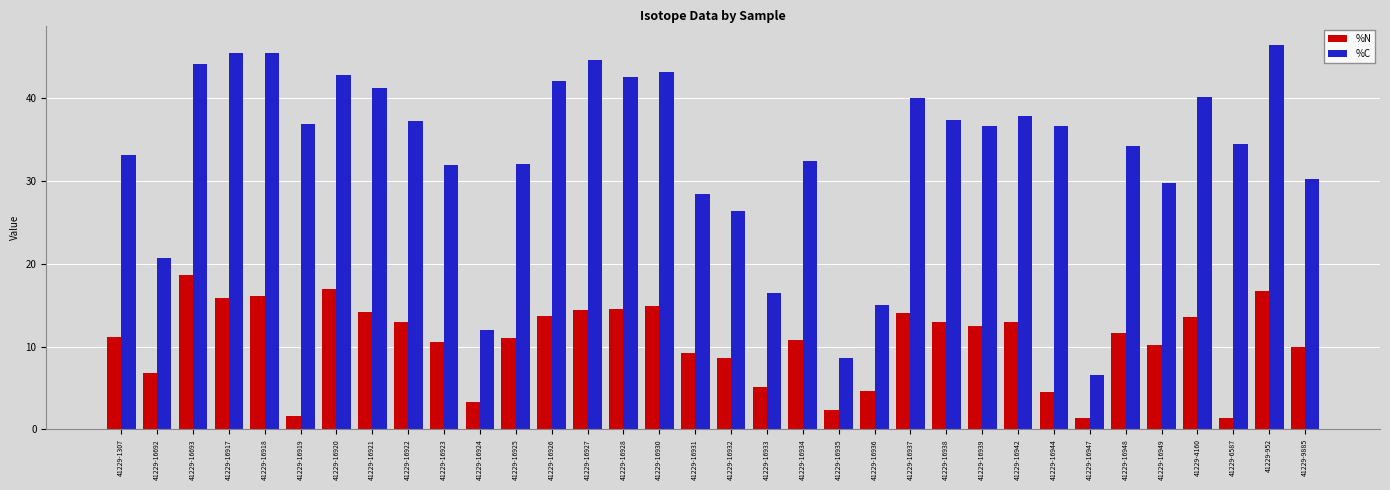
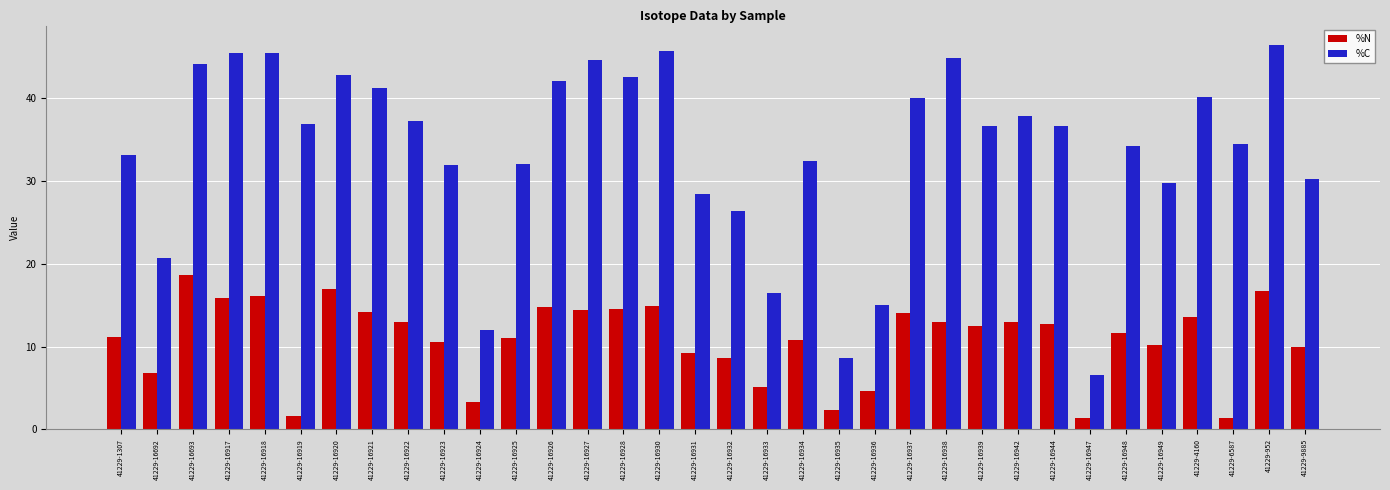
  {
    "%N": {
      "41229-1307": 11,
      "41229-16692": 7,
      "41229-16693": 19,
      "41229-16917": 16,
      "41229-16918": 16,
      "41229-16919": 2,
      "41229-16920": 17,
      "41229-16921": 14,
      "41229-16922": 13,
      "41229-16923": 11,
      "41229-16924": 3,
      "41229-16925": 11,
-     "41229-16926": 14,
+     "41229-16926": 15,
      "41229-16927": 14,
      "41229-16928": 15,
      "41229-16930": 15,
      "41229-16931": 9,
      "41229-16932": 9,
      "41229-16933": 5,
      "41229-16934": 11,
      "41229-16935": 2,
      "41229-16936": 5,
      "41229-16937": 14,
      "41229-16938": 13,
      "41229-16939": 12,
      "41229-16942": 13,
-     "41229-16944": 5,
+     "41229-16944": 13,
      "41229-16947": 1,
      "41229-16948": 12,
      "41229-16949": 10,
      "41229-4160": 14,
      "41229-6587": 1,
      "41229-952": 17,
      "41229-9885": 10
    },
    "%C": {
      "41229-1307": 33,
      "41229-16692": 21,
      "41229-16693": 44,
      "41229-16917": 45,
      "41229-16918": 45,
      "41229-16919": 37,
      "41229-16920": 43,
      "41229-16921": 41,
      "41229-16922": 37,
      "41229-16923": 32,
      "41229-16924": 12,
      "41229-16925": 32,
      "41229-16926": 42,
      "41229-16927": 45,
      "41229-16928": 42,
-     "41229-16930": 43,
+     "41229-16930": 46,
      "41229-16931": 28,
      "41229-16932": 26,
      "41229-16933": 16,
      "41229-16934": 32,
      "41229-16935": 9,
      "41229-16936": 15,
      "41229-16937": 40,
-     "41229-16938": 37,
+     "41229-16938": 45,
      "41229-16939": 37,
      "41229-16942": 38,
      "41229-16944": 37,
      "41229-16947": 7,
      "41229-16948": 34,
      "41229-16949": 30,
      "41229-4160": 40,
      "41229-6587": 34,
      "41229-952": 46,
      "41229-9885": 30
    }
  }
